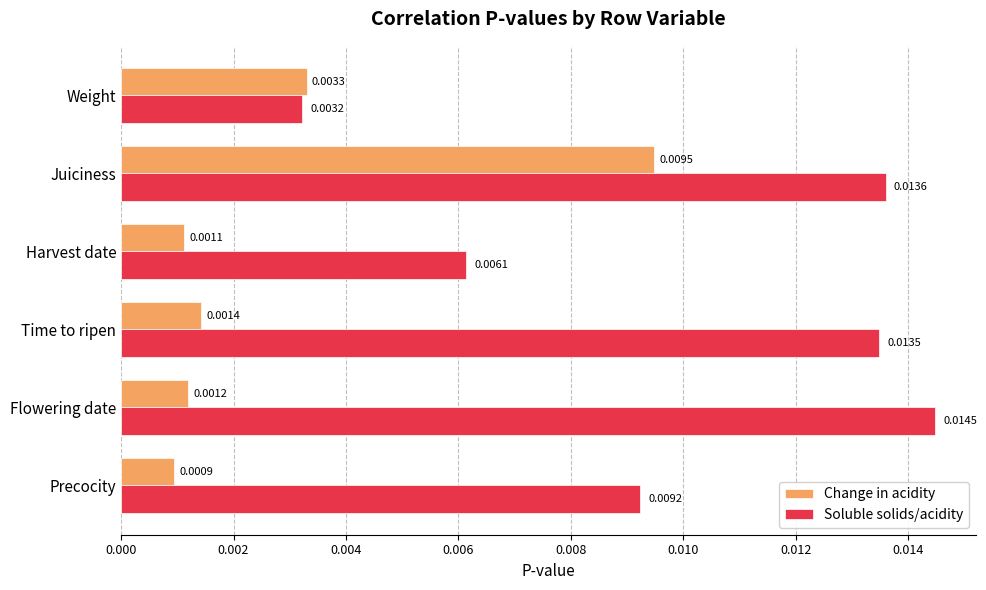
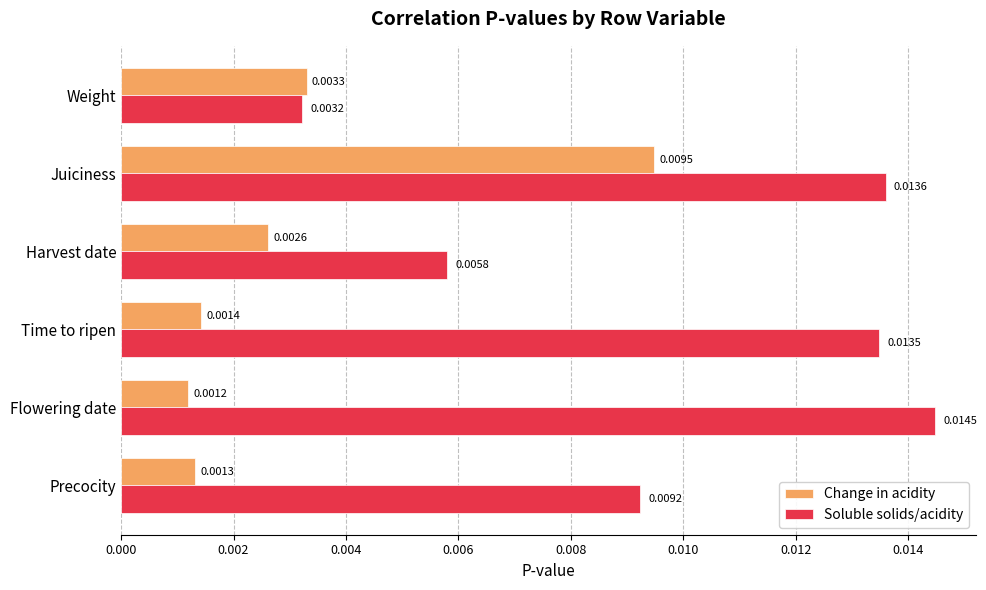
  {
    "Change in acidity": {
      "Weight": 0.0033,
      "Juiciness": 0.0095,
-     "Harvest date": 0.0011,
+     "Harvest date": 0.0026,
      "Time to ripen": 0.0014,
      "Flowering date": 0.0012,
-     "Precocity": 0.0009
+     "Precocity": 0.0013
    },
    "Soluble solids/acidity": {
      "Weight": 0.0032,
      "Juiciness": 0.0136,
-     "Harvest date": 0.0061,
+     "Harvest date": 0.0058,
      "Time to ripen": 0.0135,
      "Flowering date": 0.0145,
      "Precocity": 0.0092
    }
  }
